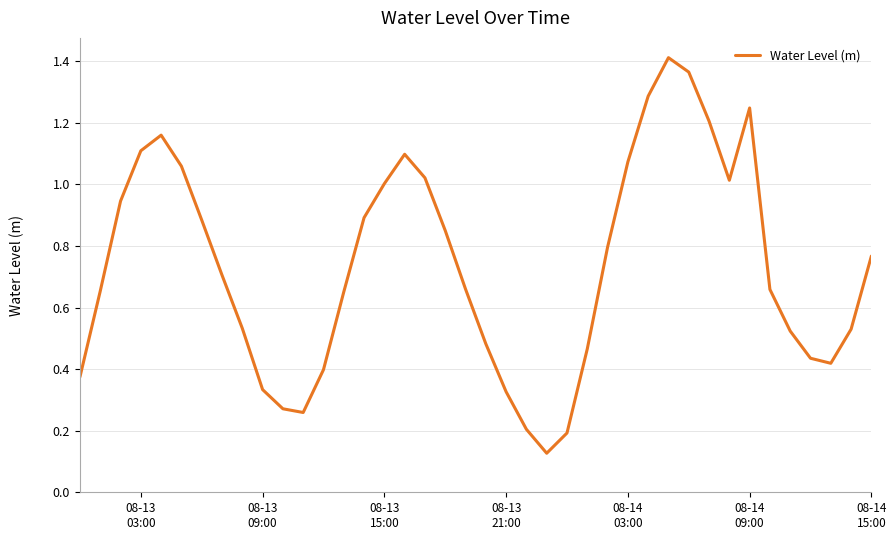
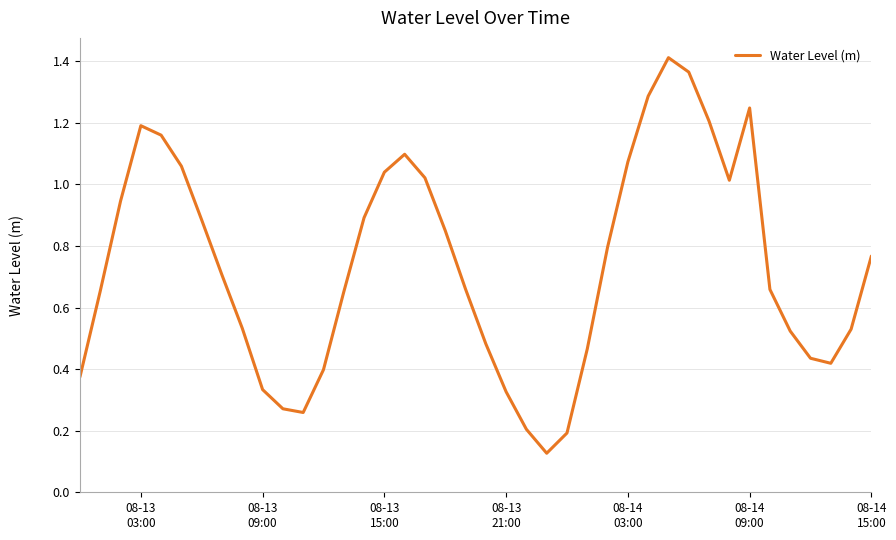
  {
-   "08-13 03:00": 1.11,
+   "08-13 03:00": 1.19,
    "08-13 09:00": 0.33,
-   "08-13 15:00": 1.00,
+   "08-13 15:00": 1.04,
    "08-13 21:00": 0.33,
    "08-14 03:00": 1.07,
    "08-14 09:00": 1.25,
    "08-14 15:00": 0.77
  }
